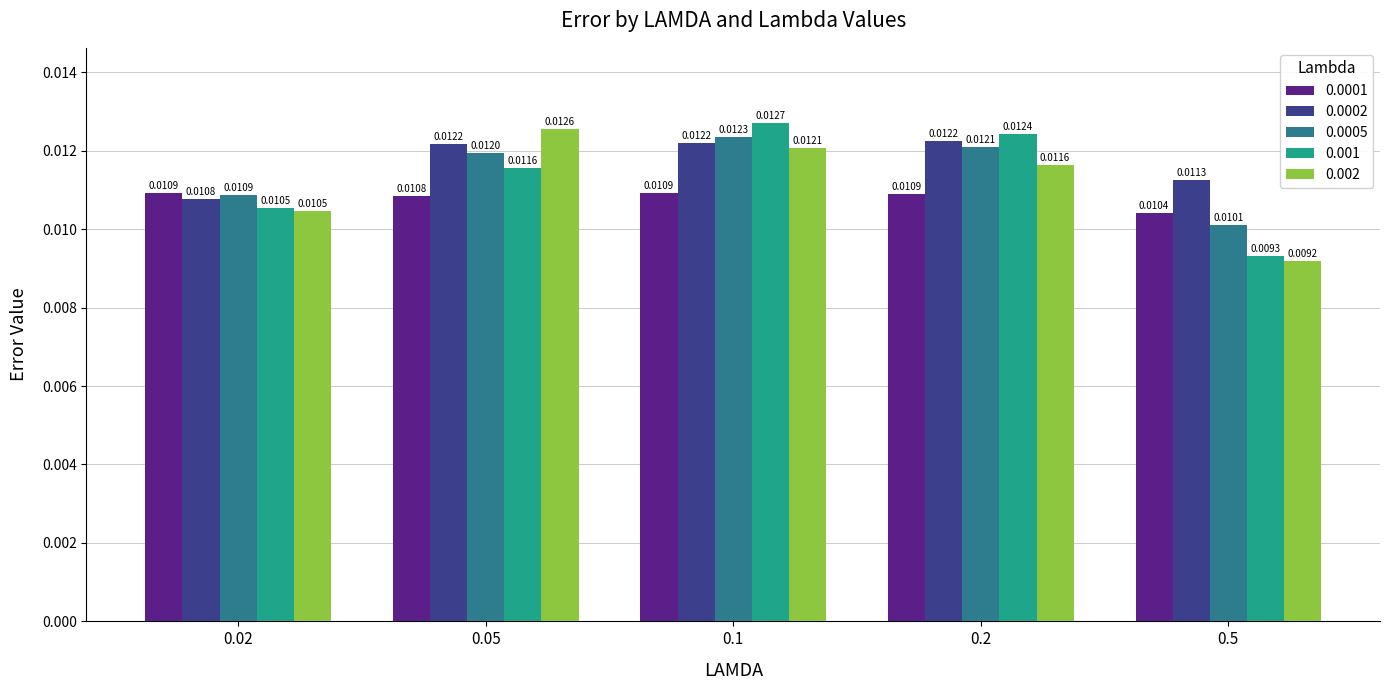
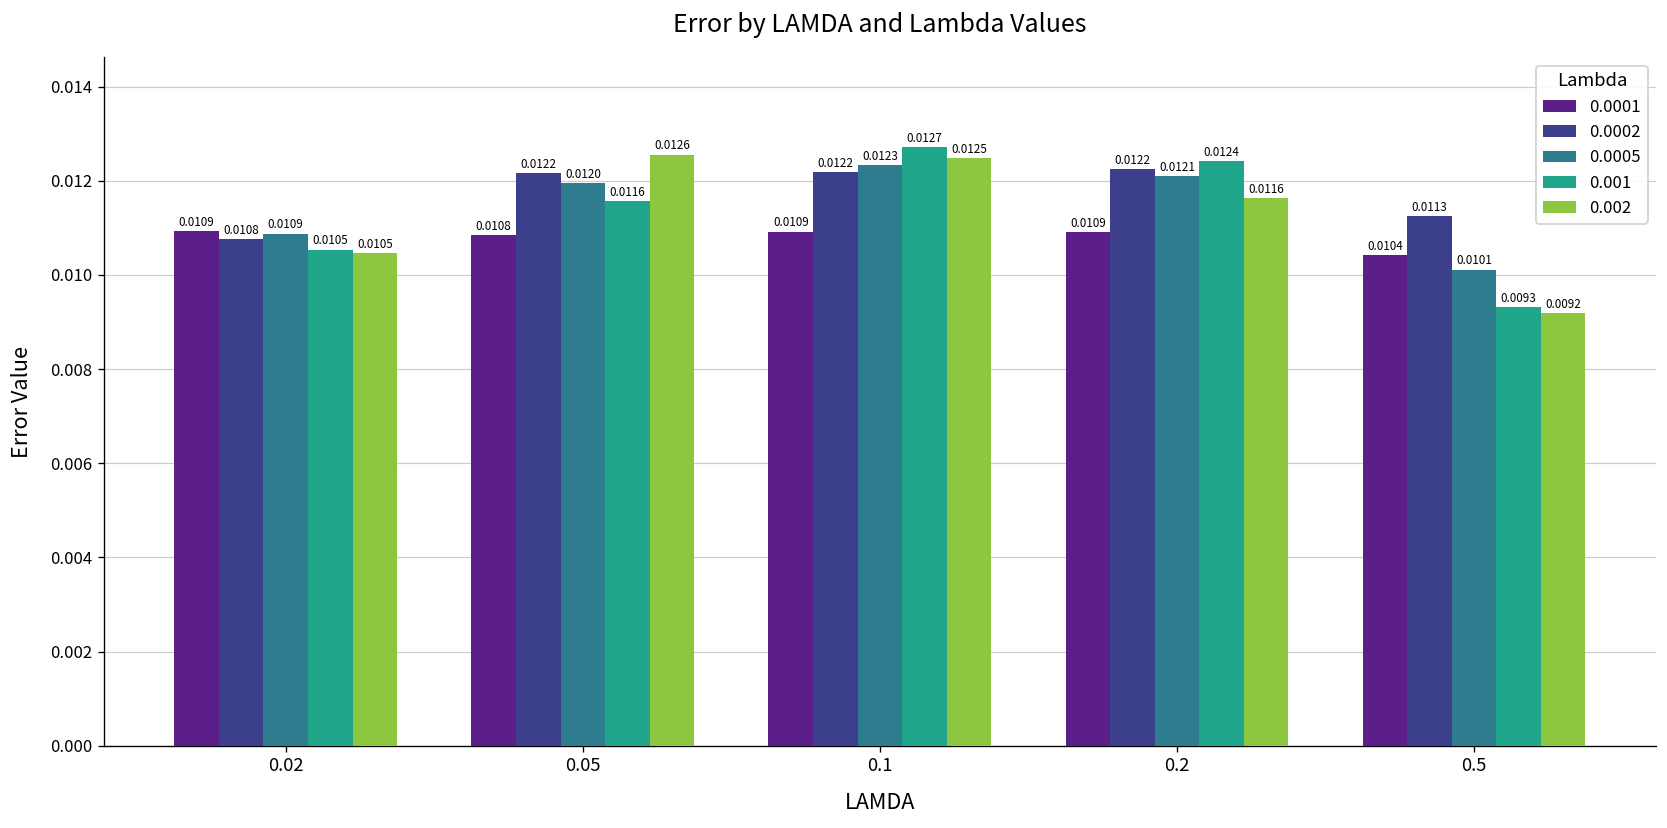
  {
    "0.002": {
      "0.02": 0.0105,
      "0.05": 0.0126,
-     "0.1": 0.0121,
+     "0.1": 0.0125,
      "0.2": 0.0116,
      "0.5": 0.0092
    }
  }
